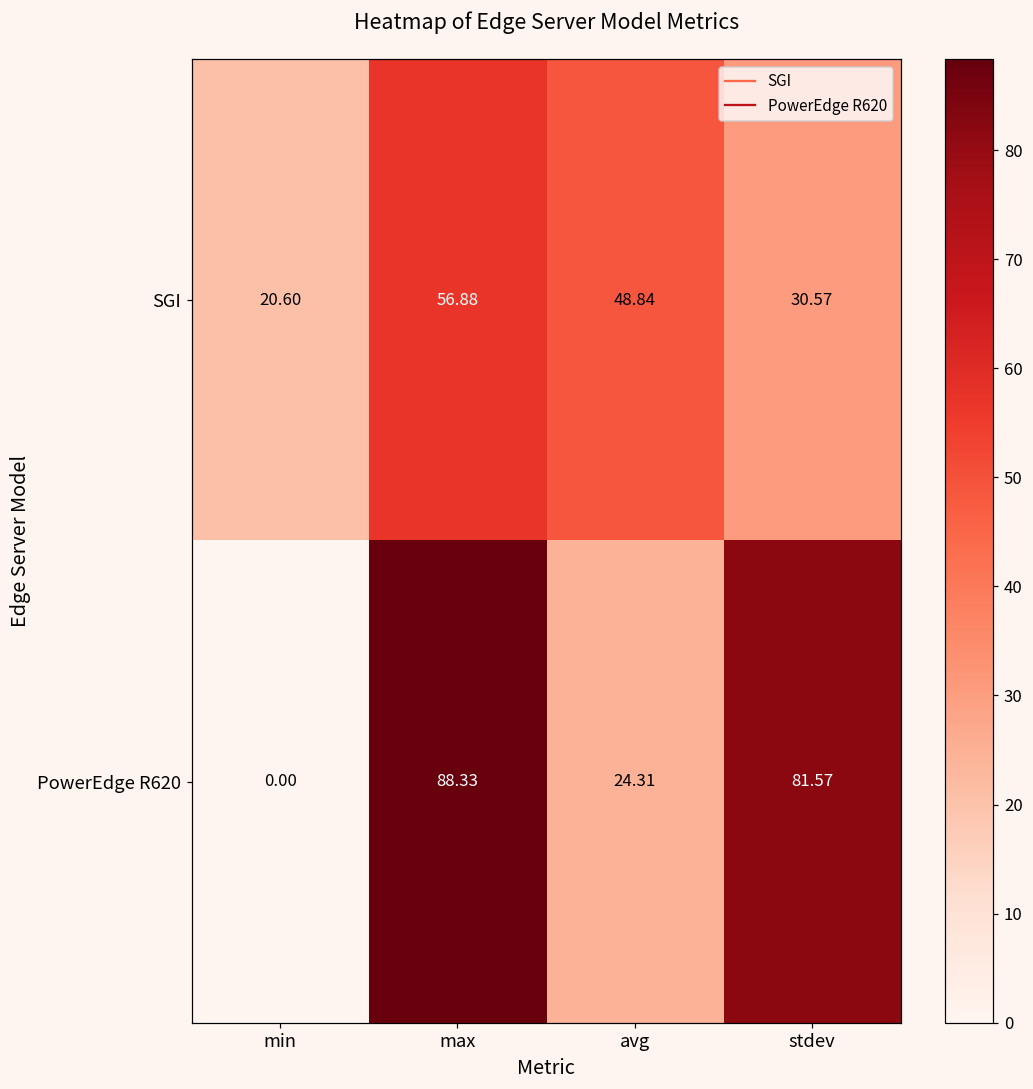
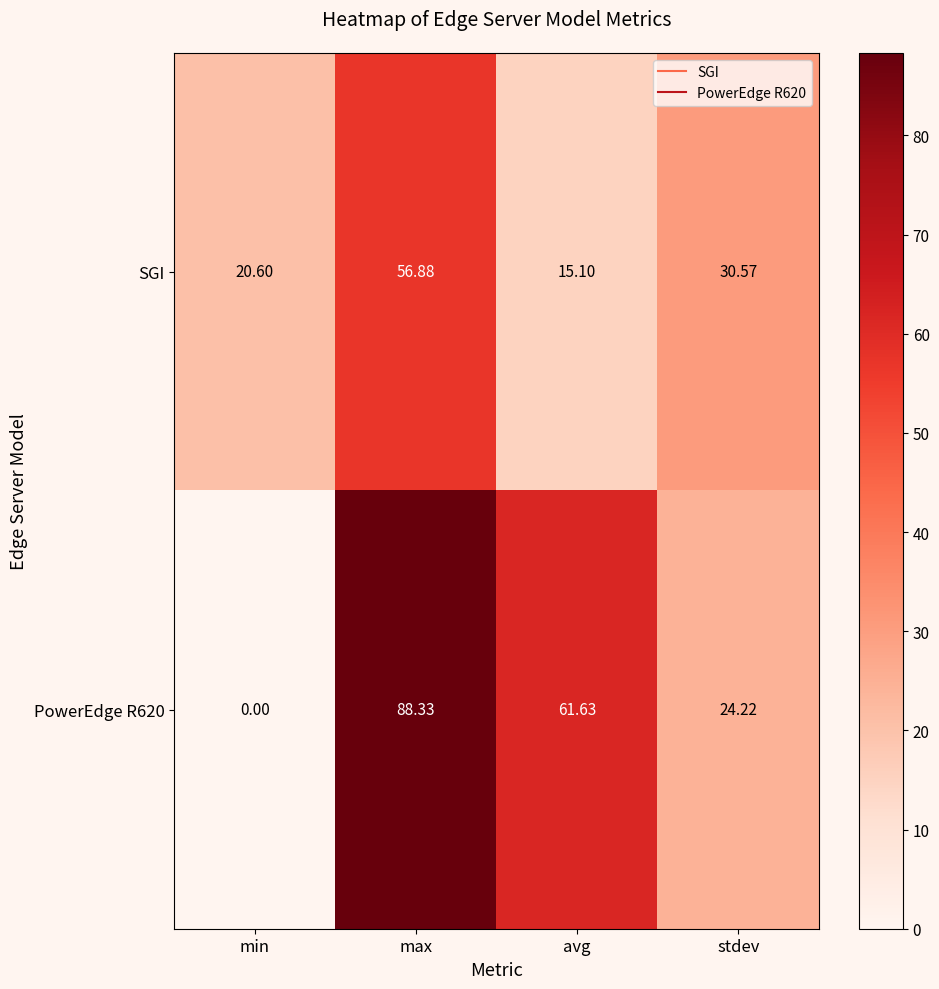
  {
    "SGI": {
      "min": 20.60,
      "max": 56.88,
-     "avg": 48.84,
+     "avg": 15.10,
      "stdev": 30.57
    },
    "PowerEdge R620": {
      "min": 0.00,
      "max": 88.33,
-     "avg": 24.31,
-     "stdev": 81.57
+     "avg": 61.63,
+     "stdev": 24.22
    }
  }
